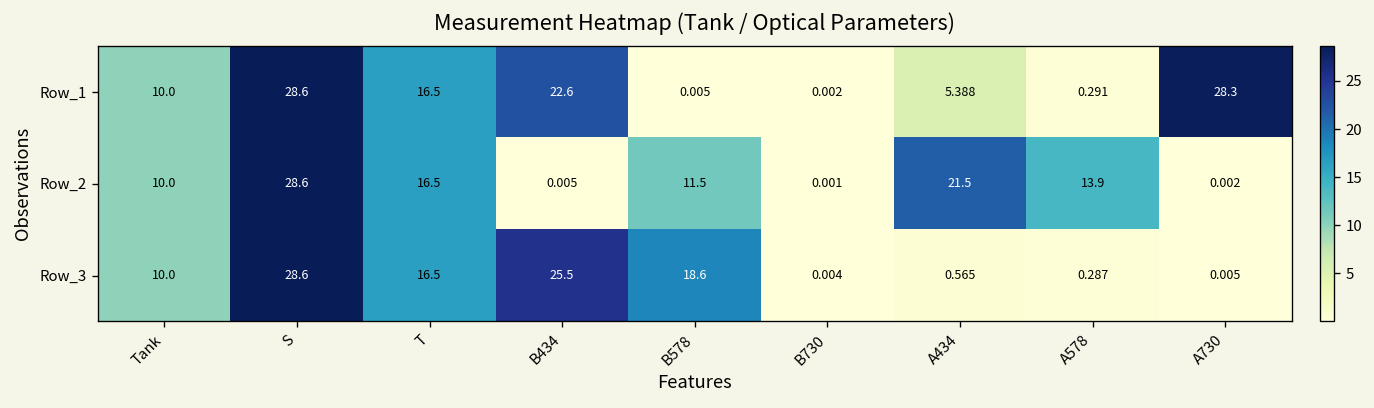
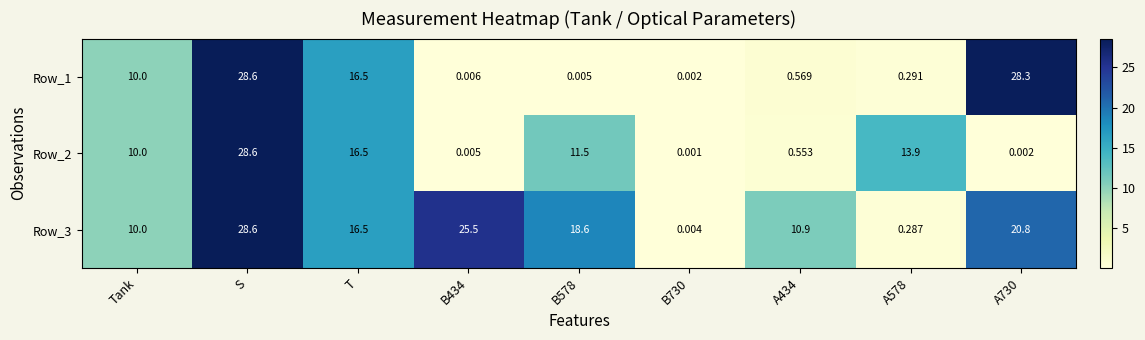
  {
    "Row_1": {
      "Tank": 10.0,
      "S": 28.6,
      "T": 16.5,
-     "B434": 22.6,
+     "B434": 0.006,
      "B578": 0.005,
      "B730": 0.002,
-     "A434": 5.388,
+     "A434": 0.569,
      "A578": 0.291,
      "A730": 28.3
    },
    "Row_2": {
      "Tank": 10.0,
      "S": 28.6,
      "T": 16.5,
      "B434": 0.005,
      "B578": 11.5,
      "B730": 0.001,
-     "A434": 21.5,
+     "A434": 0.553,
      "A578": 13.9,
      "A730": 0.002
    },
    "Row_3": {
      "Tank": 10.0,
      "S": 28.6,
      "T": 16.5,
      "B434": 25.5,
      "B578": 18.6,
      "B730": 0.004,
-     "A434": 0.565,
+     "A434": 10.9,
      "A578": 0.287,
-     "A730": 0.005
+     "A730": 20.8
    }
  }
